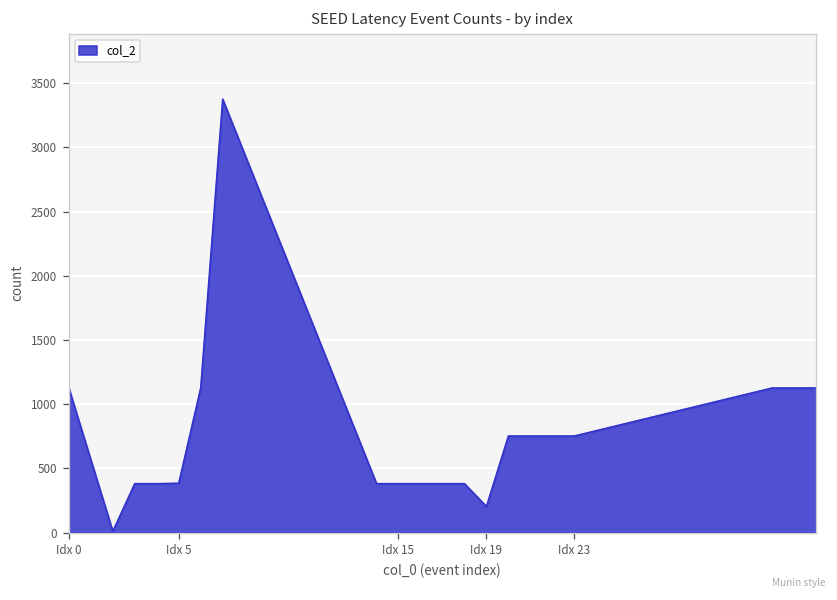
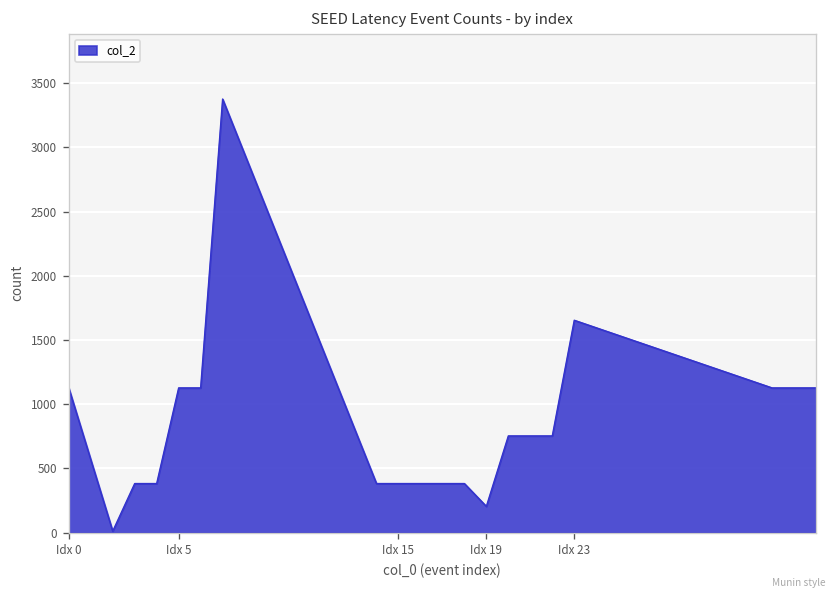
  {
    "Idx 0": 1130,
-   "Idx 5": 390,
+   "Idx 5": 1130,
    "Idx 15": 380,
    "Idx 19": 200,
-   "Idx 23": 750
+   "Idx 23": 1650
  }
